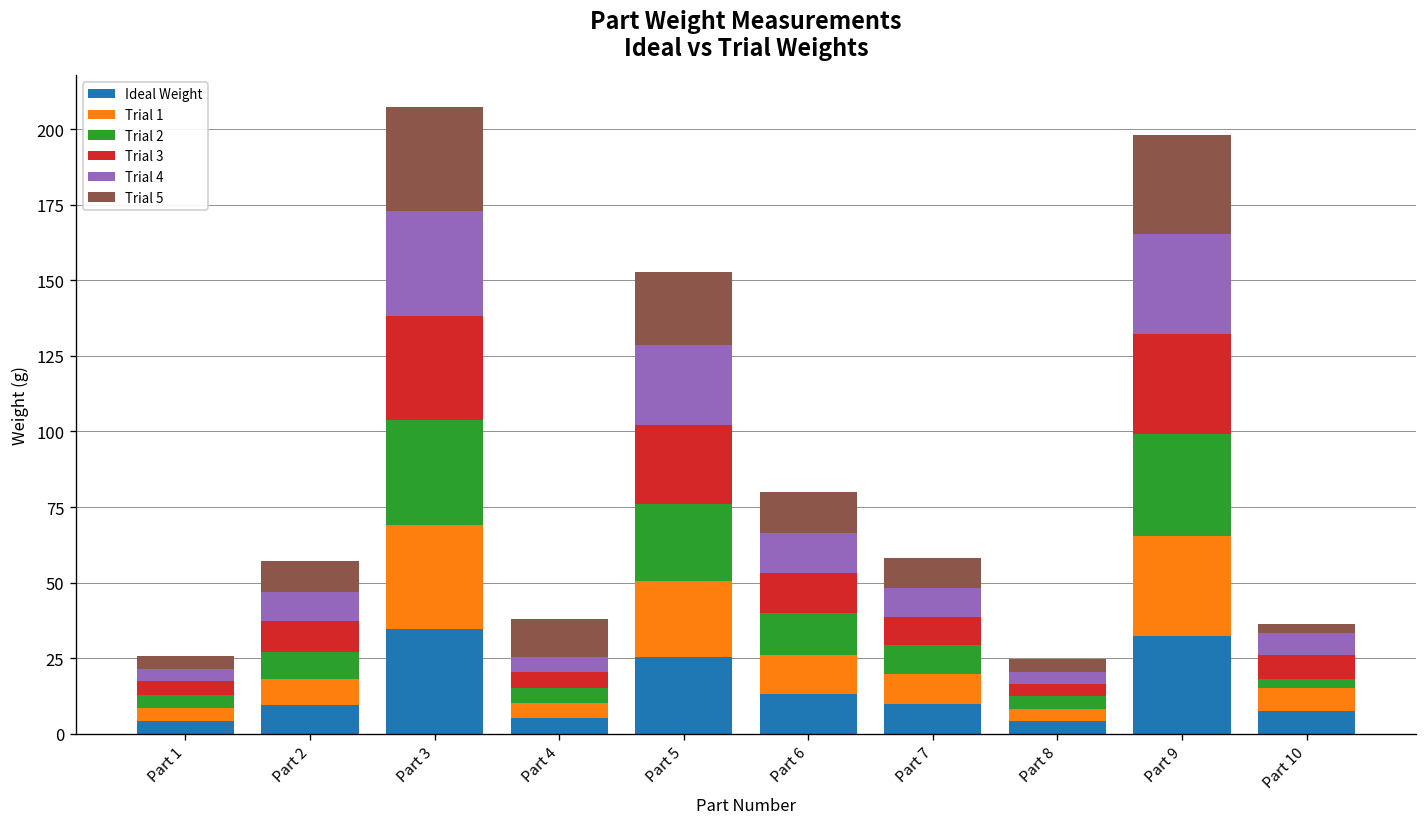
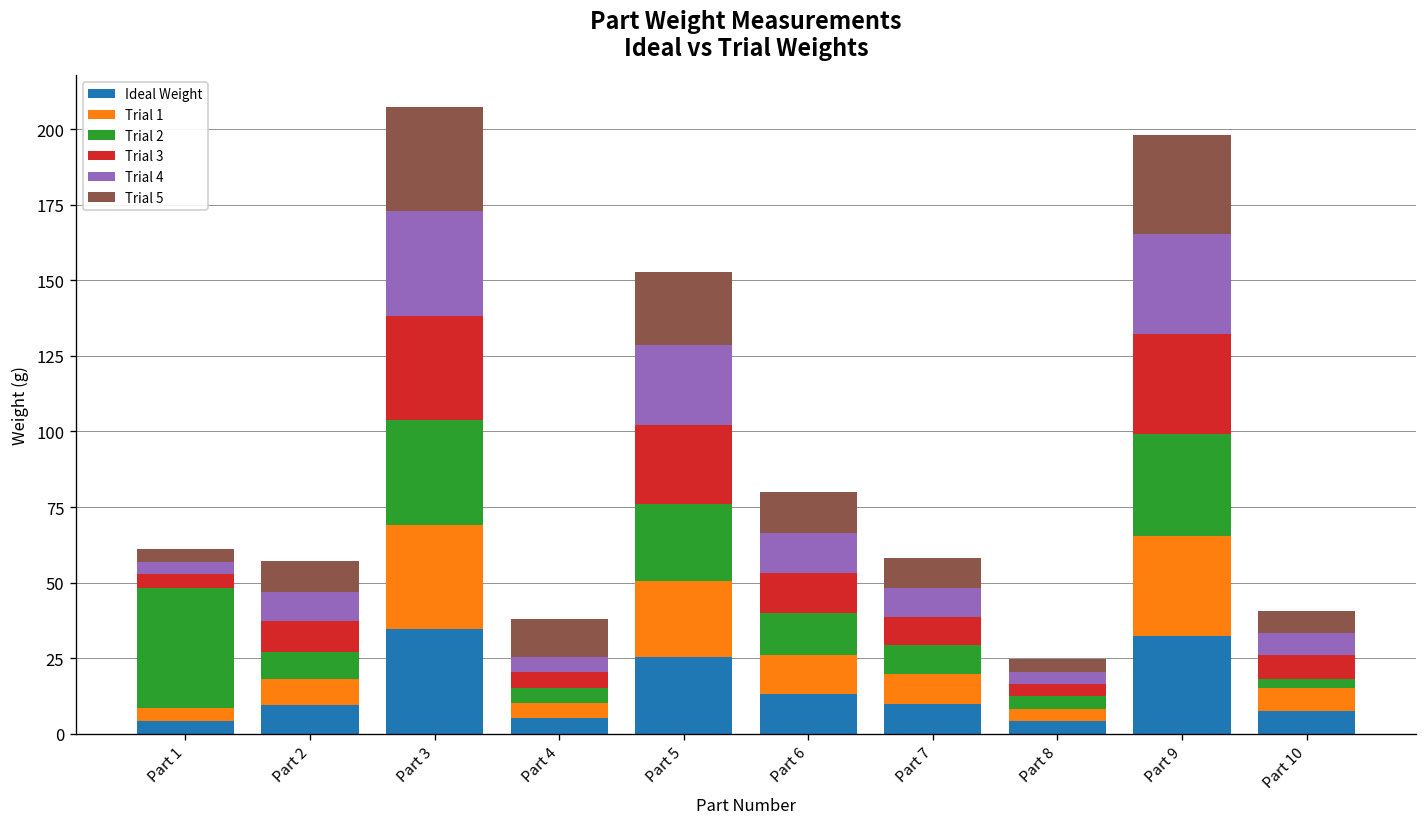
  {
    "Ideal Weight": {
      "Part 1": 4,
      "Part 2": 10,
      "Part 3": 35,
      "Part 4": 5,
      "Part 5": 25,
      "Part 6": 13,
      "Part 7": 10,
      "Part 8": 4,
      "Part 9": 32,
      "Part 10": 8
    },
    "Trial 1": {
      "Part 1": 4,
      "Part 2": 9,
      "Part 3": 35,
      "Part 4": 5,
      "Part 5": 25,
      "Part 6": 13,
      "Part 7": 10,
      "Part 8": 4,
      "Part 9": 33,
      "Part 10": 8
    },
    "Trial 2": {
-     "Part 1": 4,
+     "Part 1": 40,
      "Part 2": 9,
      "Part 3": 35,
      "Part 4": 5,
      "Part 5": 26,
      "Part 6": 14,
      "Part 7": 10,
      "Part 8": 4,
      "Part 9": 34,
      "Part 10": 3
    },
    "Trial 3": {
      "Part 1": 5,
      "Part 2": 10,
      "Part 3": 35,
      "Part 4": 5,
      "Part 5": 26,
      "Part 6": 13,
      "Part 7": 9,
      "Part 8": 4,
      "Part 9": 33,
      "Part 10": 8
    },
    "Trial 4": {
      "Part 1": 4,
      "Part 2": 10,
      "Part 3": 35,
      "Part 4": 5,
      "Part 5": 26,
      "Part 6": 13,
      "Part 7": 10,
      "Part 8": 4,
      "Part 9": 33,
      "Part 10": 8
    },
    "Trial 5": {
      "Part 1": 4,
      "Part 2": 10,
      "Part 3": 35,
      "Part 4": 12,
      "Part 5": 24,
      "Part 6": 14,
      "Part 7": 10,
      "Part 8": 4,
      "Part 9": 33,
-     "Part 10": 3
+     "Part 10": 7
    }
  }
